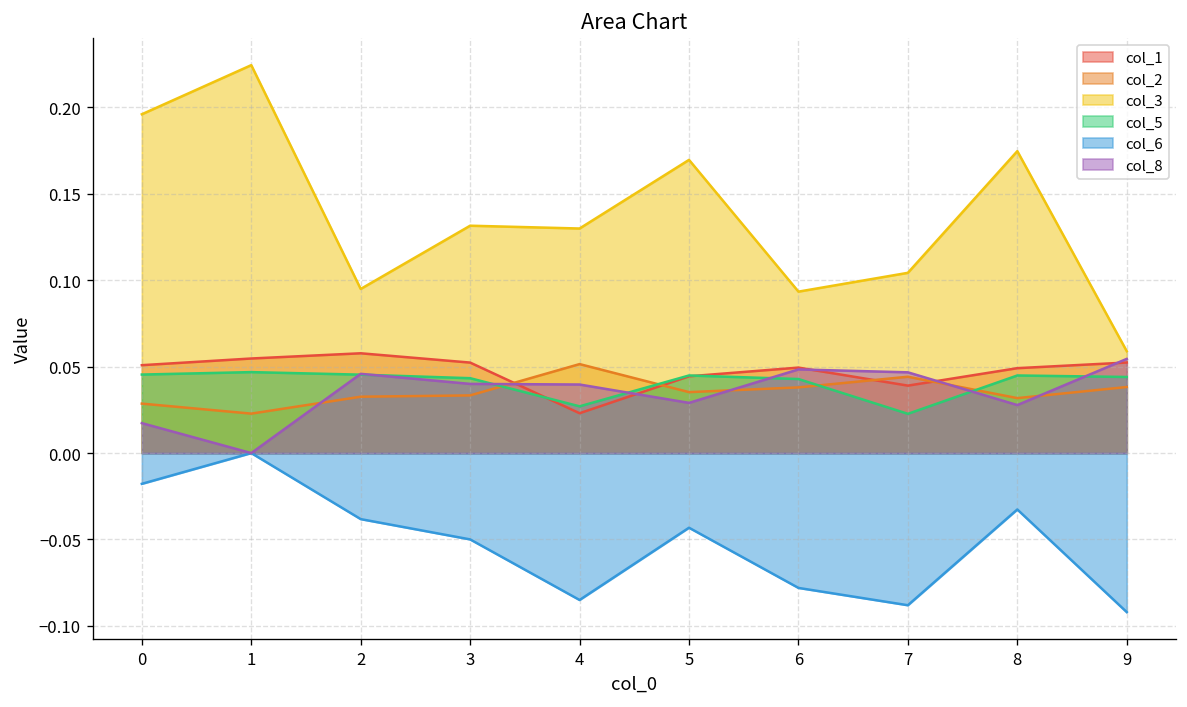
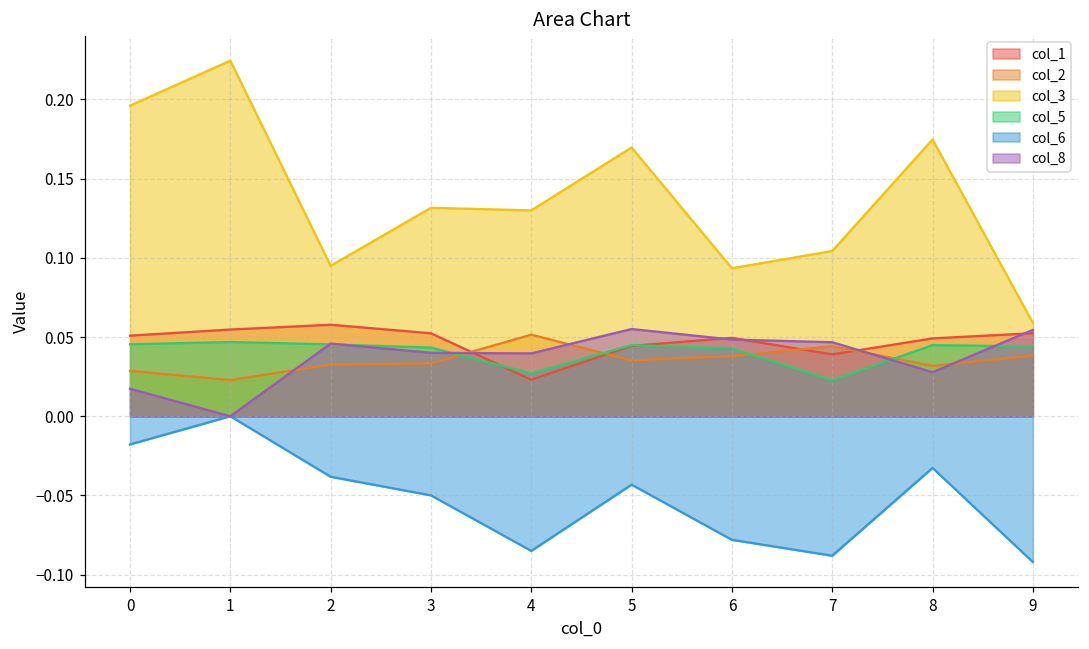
  {
    "col_5": {
      "0": 0.045,
      "1": 0.047,
      "3": 0.043,
      "4": 0.027,
      "6": 0.043,
      "7": 0.023,
      "8": 0.045,
      "9": 0.044
    },
    "col_8": {
      "0": 0.017,
      "3": 0.040,
      "4": 0.040,
-     "5": 0.029,
+     "5": 0.055,
      "7": 0.047,
      "8": 0.028,
      "9": 0.055
    }
  }
